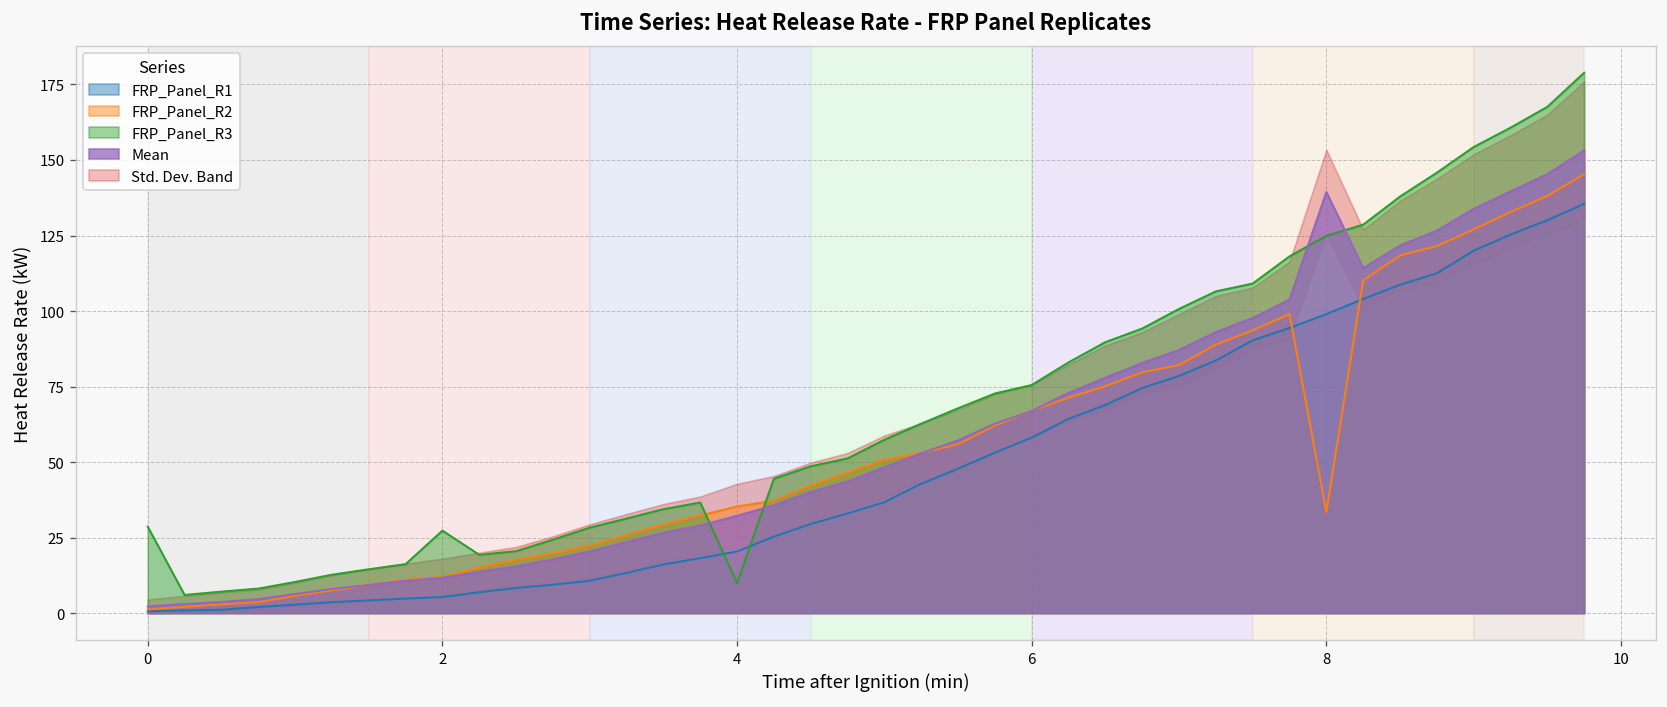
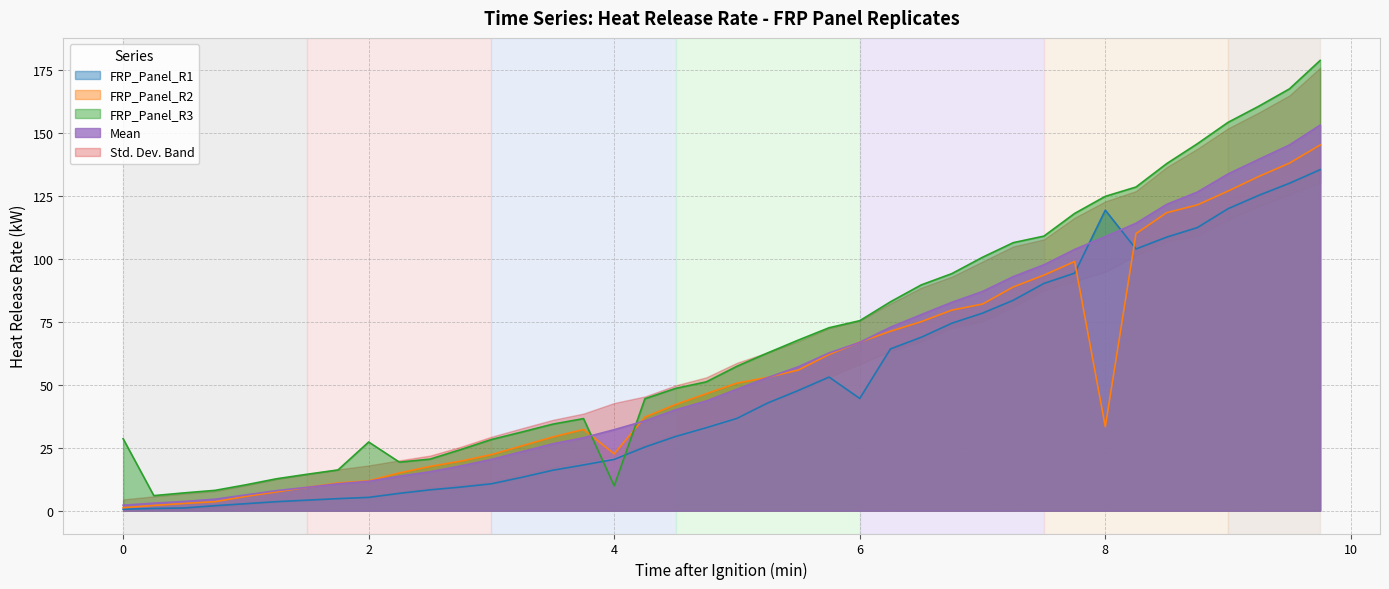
  {
    "FRP_Panel_R1": {
      "2": 5,
      "4": 20,
-     "6": 58,
-     "8": 99
+     "6": 45,
+     "8": 119
    },
    "FRP_Panel_R2": {
-     "4": 35,
+     "4": 23,
      "8": 33
    },
    "FRP_Panel_R3": {
      "0": 29,
      "2": 27,
      "4": 10,
      "8": 125
    },
    "Mean": {
      "4": 32,
-     "8": 139
+     "8": 109
    }
  }
